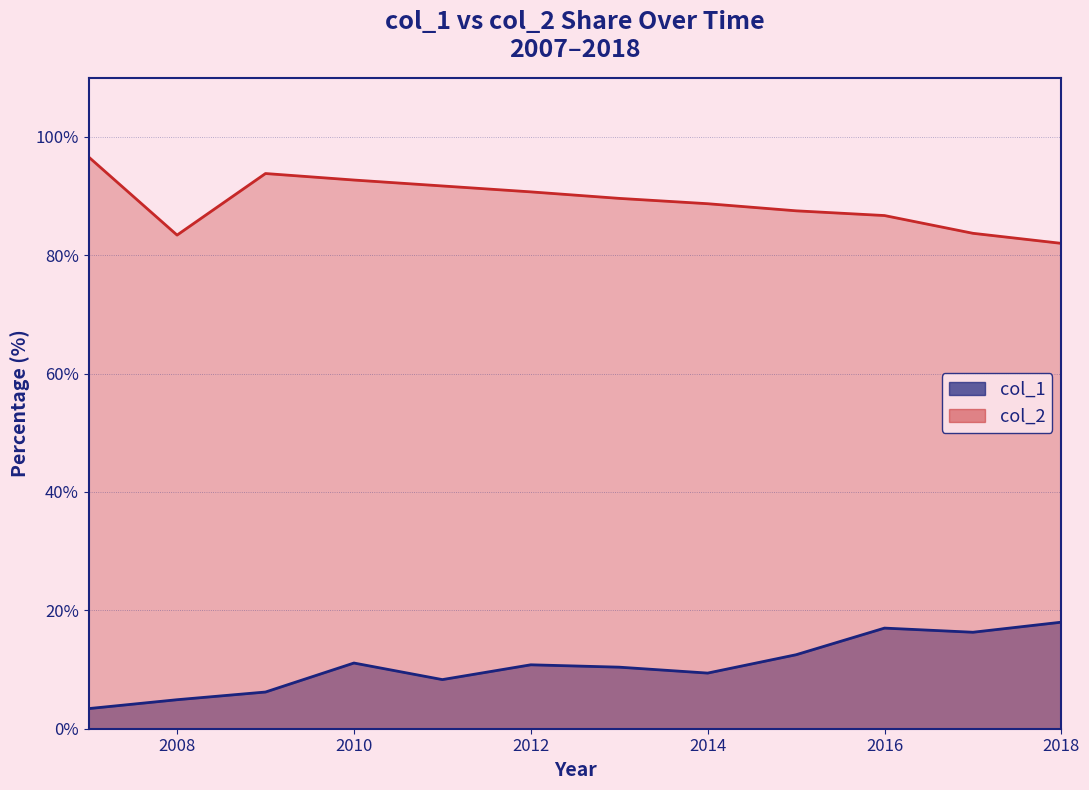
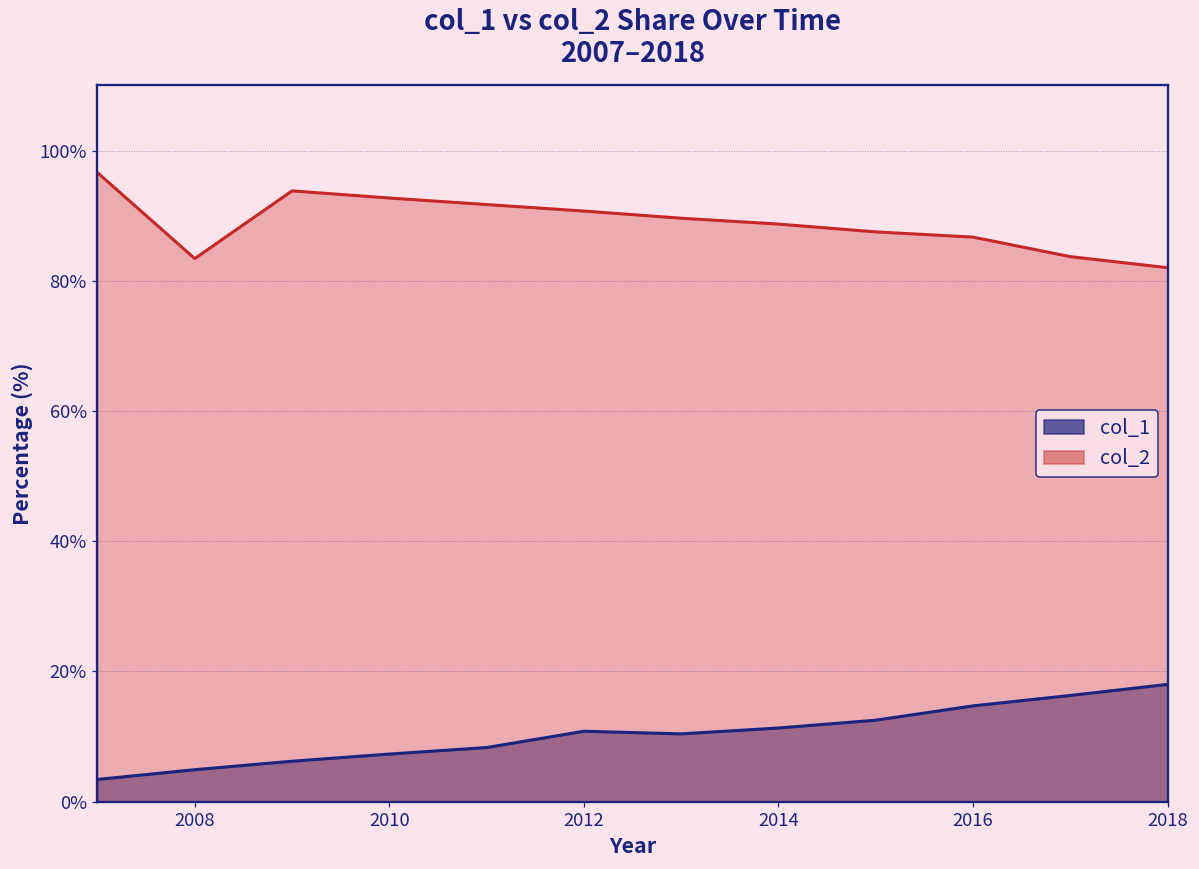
  {
    "col_1": {
      "2008": "5%",
-     "2010": "11%",
+     "2010": "7%",
      "2012": "11%",
-     "2014": "9%",
-     "2016": "17%",
+     "2014": "11%",
+     "2016": "15%",
      "2018": "18%"
    },
    "col_2": {
      "2008": "83%",
      "2010": "93%",
      "2012": "91%",
      "2014": "89%",
      "2016": "87%",
      "2018": "82%"
    }
  }
